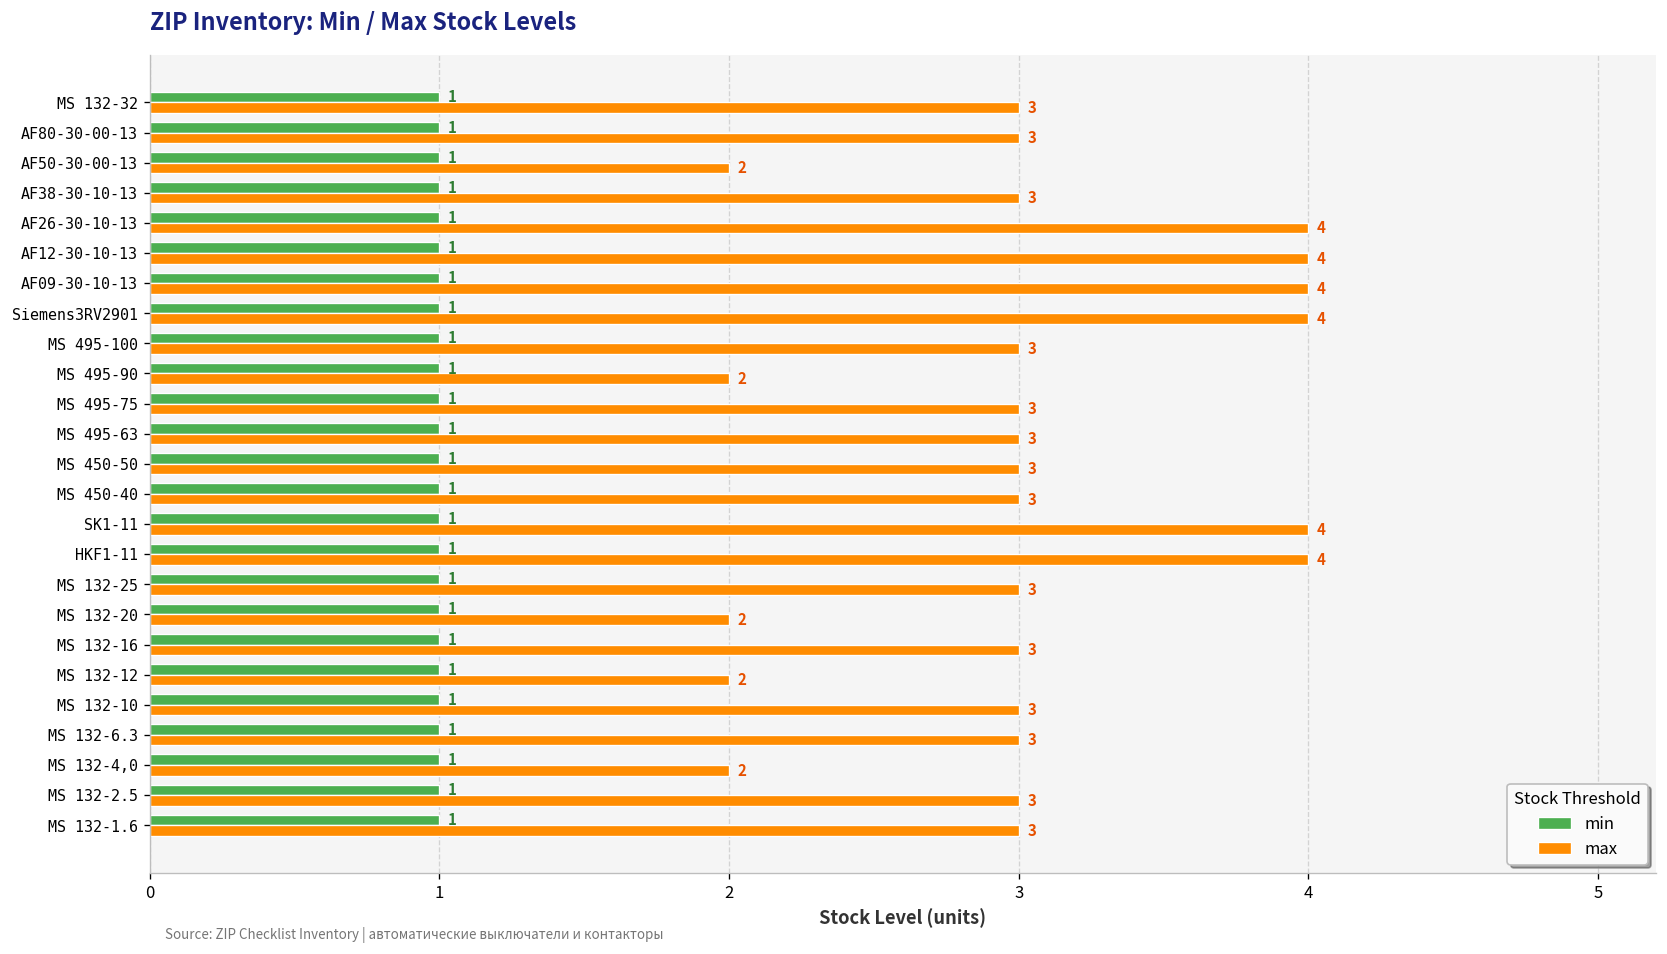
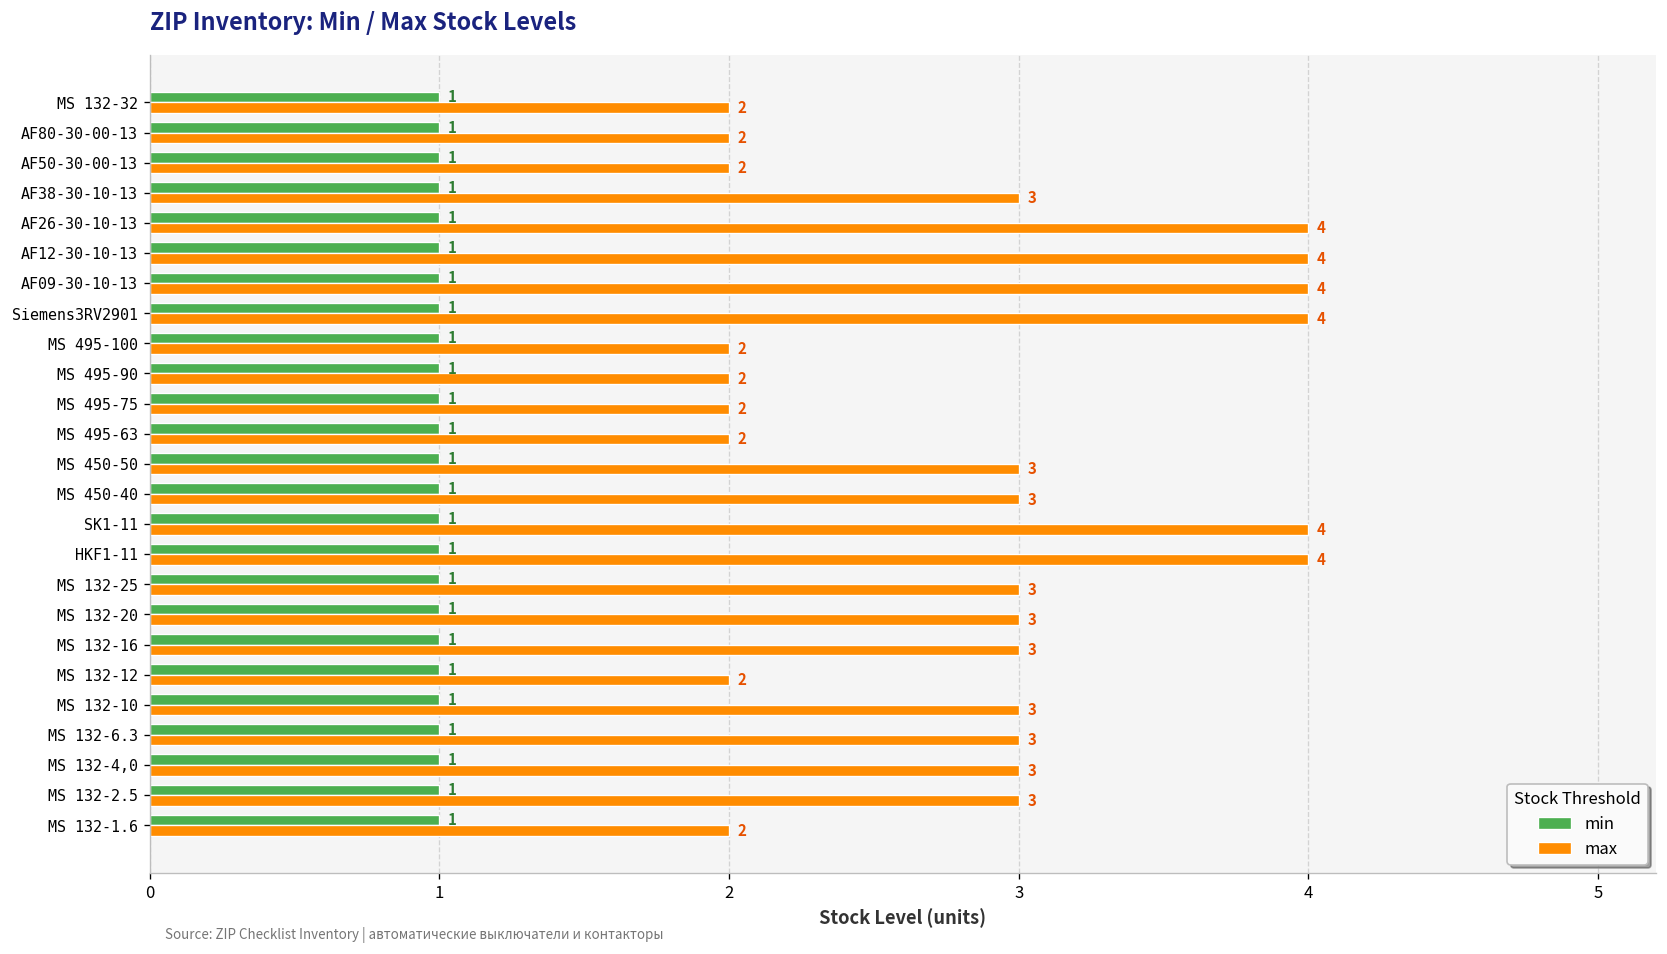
  {
    "min": {
      "MS 132-32": 1,
      "AF80-30-00-13": 1,
      "AF50-30-00-13": 1,
      "AF38-30-10-13": 1,
      "AF26-30-10-13": 1,
      "AF12-30-10-13": 1,
      "AF09-30-10-13": 1,
      "Siemens3RV2901": 1,
      "MS 495-100": 1,
      "MS 495-90": 1,
      "MS 495-75": 1,
      "MS 495-63": 1,
      "MS 450-50": 1,
      "MS 450-40": 1,
      "SK1-11": 1,
      "HKF1-11": 1,
      "MS 132-25": 1,
      "MS 132-20": 1,
      "MS 132-16": 1,
      "MS 132-12": 1,
      "MS 132-10": 1,
      "MS 132-6.3": 1,
      "MS 132-4,0": 1,
      "MS 132-2.5": 1,
      "MS 132-1.6": 1
    },
    "max": {
-     "MS 132-32": 3,
-     "AF80-30-00-13": 3,
+     "MS 132-32": 2,
+     "AF80-30-00-13": 2,
      "AF50-30-00-13": 2,
      "AF38-30-10-13": 3,
      "AF26-30-10-13": 4,
      "AF12-30-10-13": 4,
      "AF09-30-10-13": 4,
      "Siemens3RV2901": 4,
-     "MS 495-100": 3,
+     "MS 495-100": 2,
      "MS 495-90": 2,
-     "MS 495-75": 3,
-     "MS 495-63": 3,
+     "MS 495-75": 2,
+     "MS 495-63": 2,
      "MS 450-50": 3,
      "MS 450-40": 3,
      "SK1-11": 4,
      "HKF1-11": 4,
      "MS 132-25": 3,
-     "MS 132-20": 2,
+     "MS 132-20": 3,
      "MS 132-16": 3,
      "MS 132-12": 2,
      "MS 132-10": 3,
      "MS 132-6.3": 3,
-     "MS 132-4,0": 2,
+     "MS 132-4,0": 3,
      "MS 132-2.5": 3,
-     "MS 132-1.6": 3
+     "MS 132-1.6": 2
    }
  }
